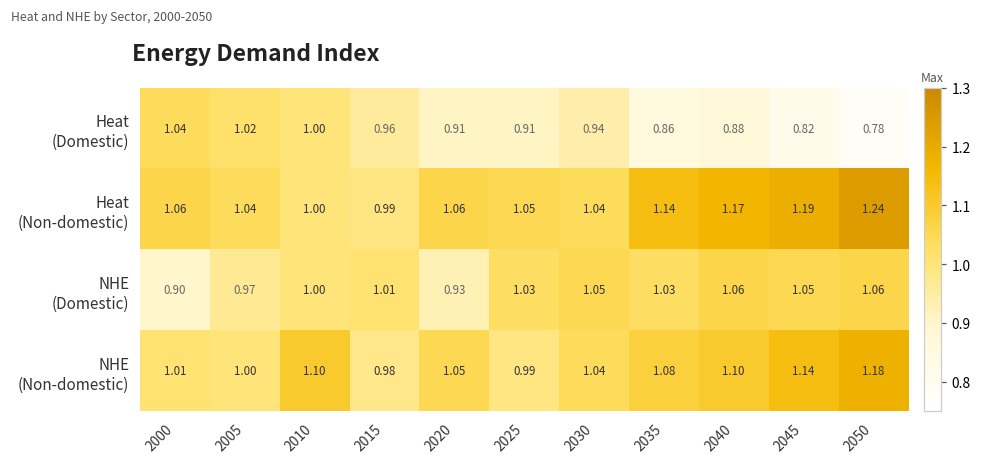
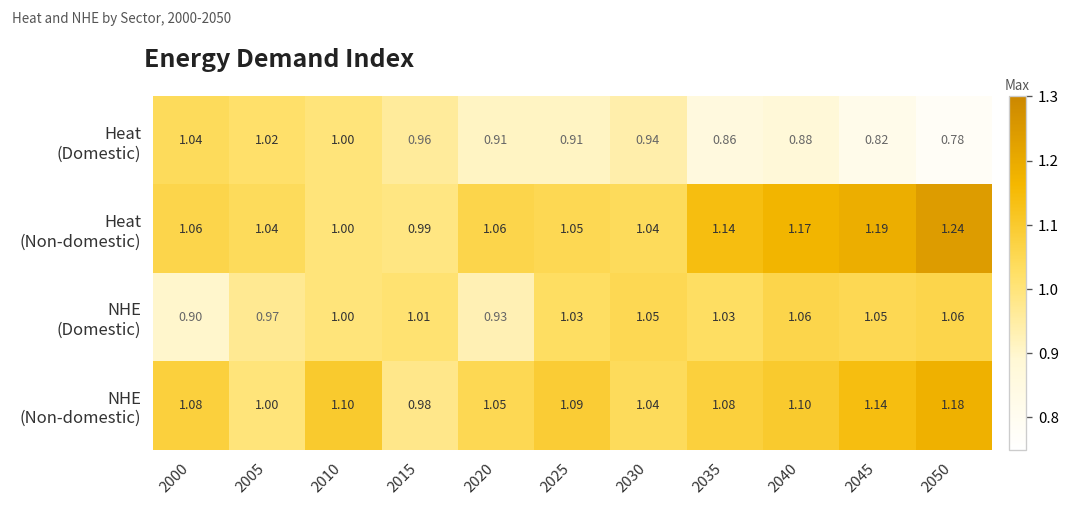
  {
    "Heat (Domestic)": {
      "2000": 1.04,
      "2005": 1.02,
      "2010": 1.00,
      "2015": 0.96,
      "2020": 0.91,
      "2025": 0.91,
      "2030": 0.94,
      "2035": 0.86,
      "2040": 0.88,
      "2045": 0.82,
      "2050": 0.78
    },
    "Heat (Non-domestic)": {
      "2000": 1.06,
      "2005": 1.04,
      "2010": 1.00,
      "2015": 0.99,
      "2020": 1.06,
      "2025": 1.05,
      "2030": 1.04,
      "2035": 1.14,
      "2040": 1.17,
      "2045": 1.19,
      "2050": 1.24
    },
    "NHE (Domestic)": {
      "2000": 0.90,
      "2005": 0.97,
      "2010": 1.00,
      "2015": 1.01,
      "2020": 0.93,
      "2025": 1.03,
      "2030": 1.05,
      "2035": 1.03,
      "2040": 1.06,
      "2045": 1.05,
      "2050": 1.06
    },
    "NHE (Non-domestic)": {
-     "2000": 1.01,
+     "2000": 1.08,
      "2005": 1.00,
      "2010": 1.10,
      "2015": 0.98,
      "2020": 1.05,
-     "2025": 0.99,
+     "2025": 1.09,
      "2030": 1.04,
      "2035": 1.08,
      "2040": 1.10,
      "2045": 1.14,
      "2050": 1.18
    }
  }
